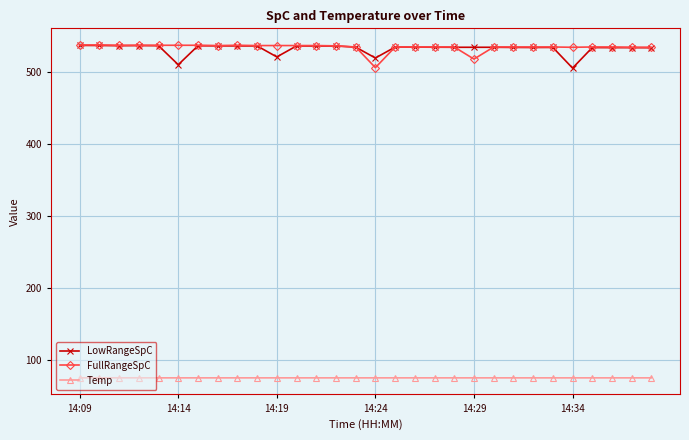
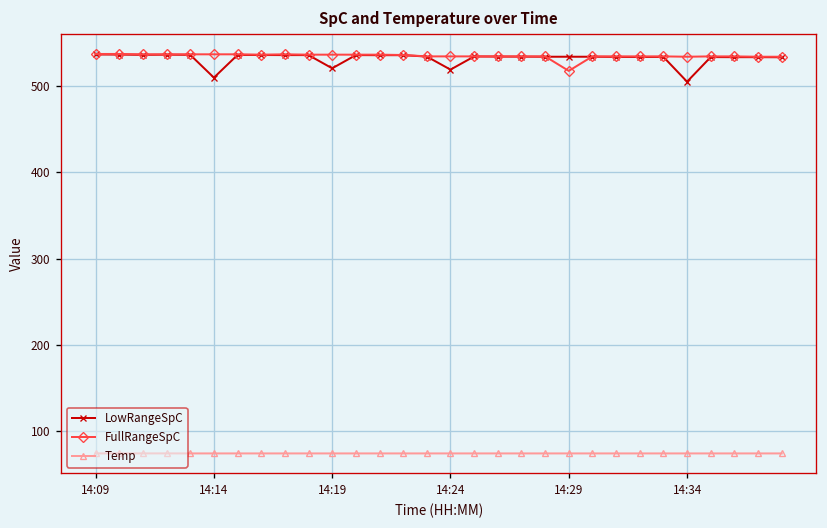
  {
    "LowRangeSpC": {
      "14:14": 510,
      "14:19": 520,
      "14:24": 520,
      "14:29": 530,
      "14:34": 510
    },
    "FullRangeSpC": {
      "14:14": 540,
      "14:19": 540,
-     "14:24": 510,
+     "14:24": 530,
      "14:29": 520,
      "14:34": 530
    },
    "Temp": {
      "14:14": 70,
      "14:19": 70,
      "14:24": 70,
      "14:29": 70,
      "14:34": 70
    }
  }
